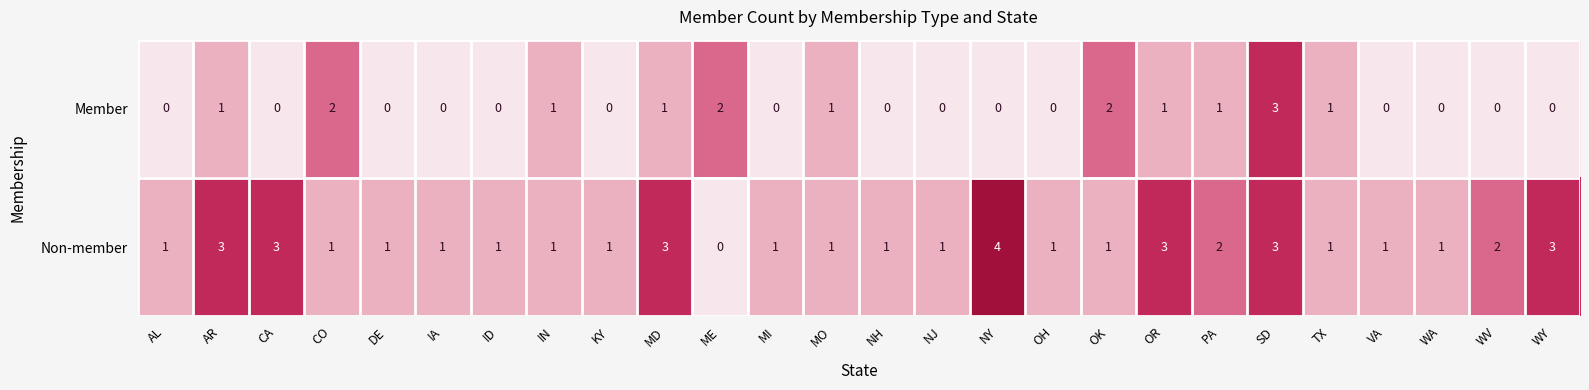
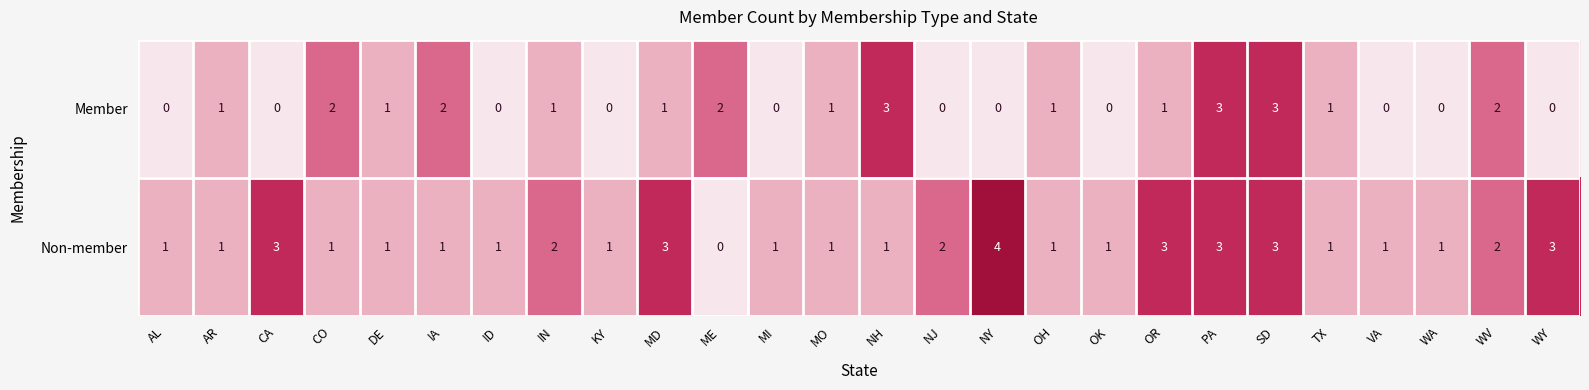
  {
    "Member": {
      "AL": 0,
      "AR": 1,
      "CA": 0,
      "CO": 2,
-     "DE": 0,
-     "IA": 0,
+     "DE": 1,
+     "IA": 2,
      "ID": 0,
      "IN": 1,
      "KY": 0,
      "MD": 1,
      "ME": 2,
      "MI": 0,
      "MO": 1,
-     "NH": 0,
+     "NH": 3,
      "NJ": 0,
      "NY": 0,
-     "OH": 0,
-     "OK": 2,
+     "OH": 1,
+     "OK": 0,
      "OR": 1,
-     "PA": 1,
+     "PA": 3,
      "SD": 3,
      "TX": 1,
      "VA": 0,
      "WA": 0,
-     "WV": 0,
+     "WV": 2,
      "WY": 0
    },
    "Non-member": {
      "AL": 1,
-     "AR": 3,
+     "AR": 1,
      "CA": 3,
      "CO": 1,
      "DE": 1,
      "IA": 1,
      "ID": 1,
-     "IN": 1,
+     "IN": 2,
      "KY": 1,
      "MD": 3,
      "ME": 0,
      "MI": 1,
      "MO": 1,
      "NH": 1,
-     "NJ": 1,
+     "NJ": 2,
      "NY": 4,
      "OH": 1,
      "OK": 1,
      "OR": 3,
-     "PA": 2,
+     "PA": 3,
      "SD": 3,
      "TX": 1,
      "VA": 1,
      "WA": 1,
      "WV": 2,
      "WY": 3
    }
  }
